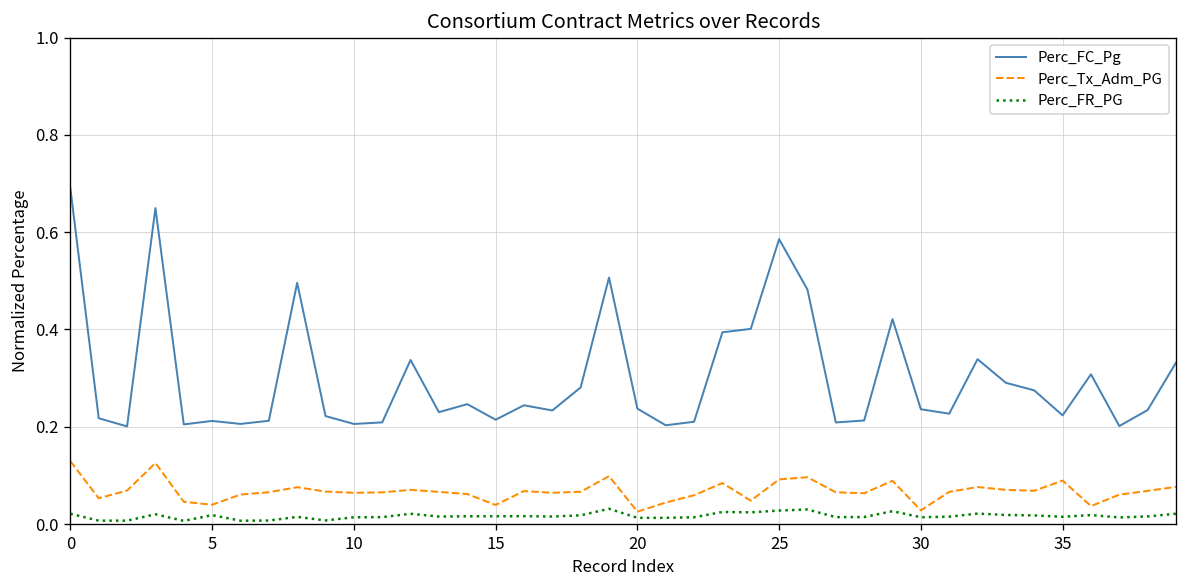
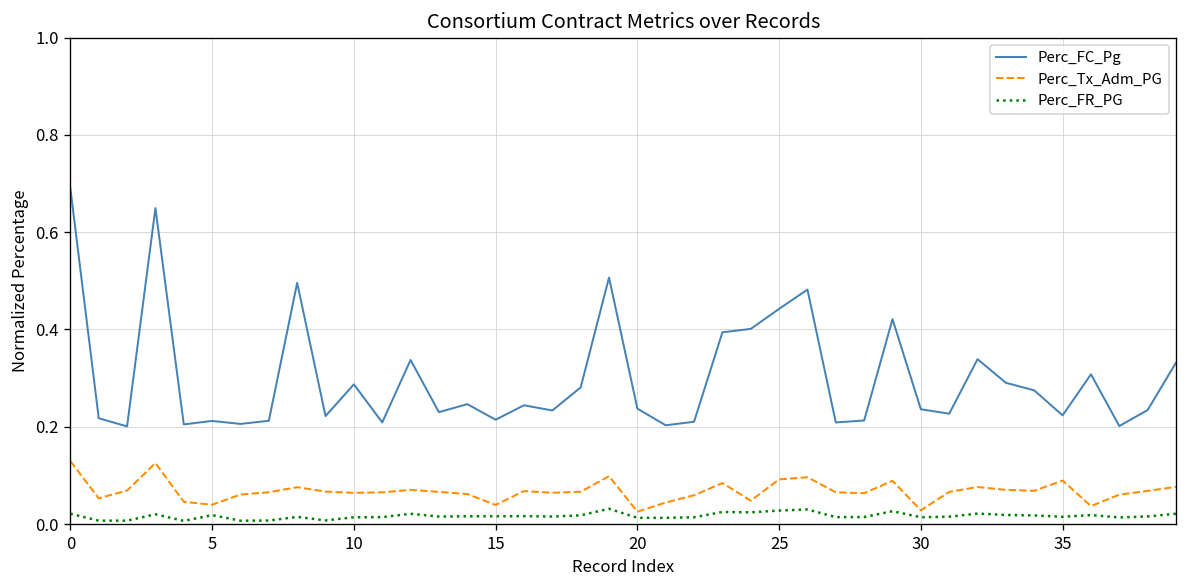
  {
    "Perc_FC_Pg": {
      "0": 0.69,
      "5": 0.21,
-     "10": 0.21,
+     "10": 0.29,
      "15": 0.21,
      "20": 0.24,
-     "25": 0.59,
+     "25": 0.44,
      "30": 0.24,
      "35": 0.22
    },
    "Perc_Tx_Adm_PG": {
      "0": 0.13,
      "5": 0.04,
      "10": 0.06,
      "15": 0.04,
      "20": 0.03,
      "25": 0.09,
      "30": 0.03,
      "35": 0.09
    },
    "Perc_FR_PG": {
      "0": 0.02,
      "5": 0.02,
      "10": 0.01,
      "15": 0.02,
      "20": 0.01,
      "25": 0.03,
      "30": 0.01,
      "35": 0.02
    }
  }
